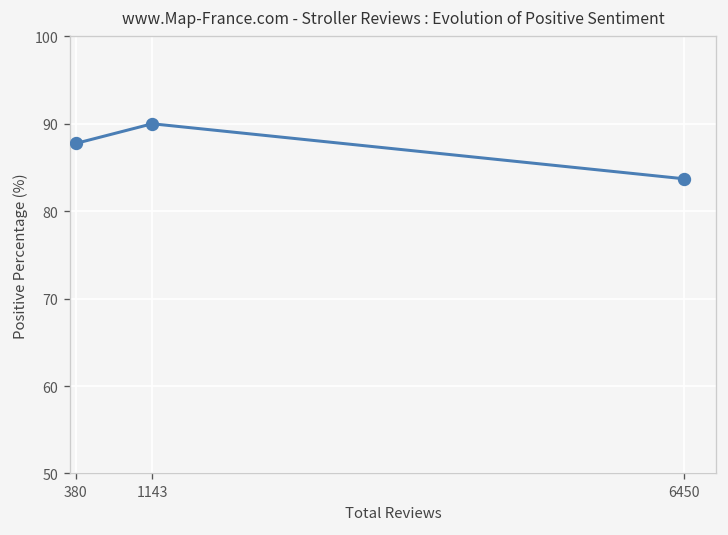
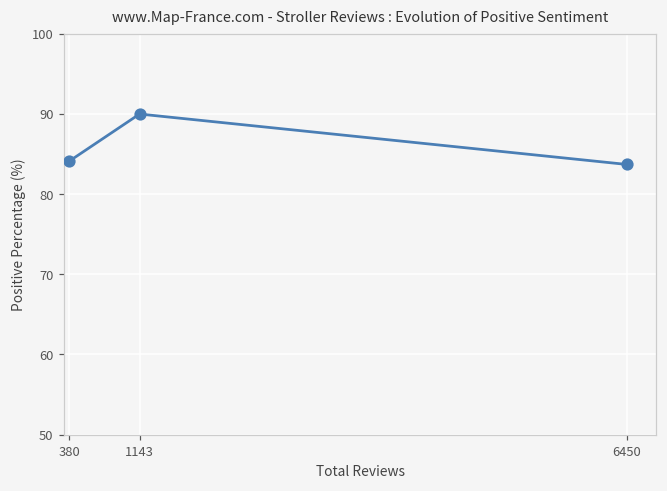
  {
-   "380": 88,
+   "380": 84,
    "1143": 90,
    "6450": 84
  }
